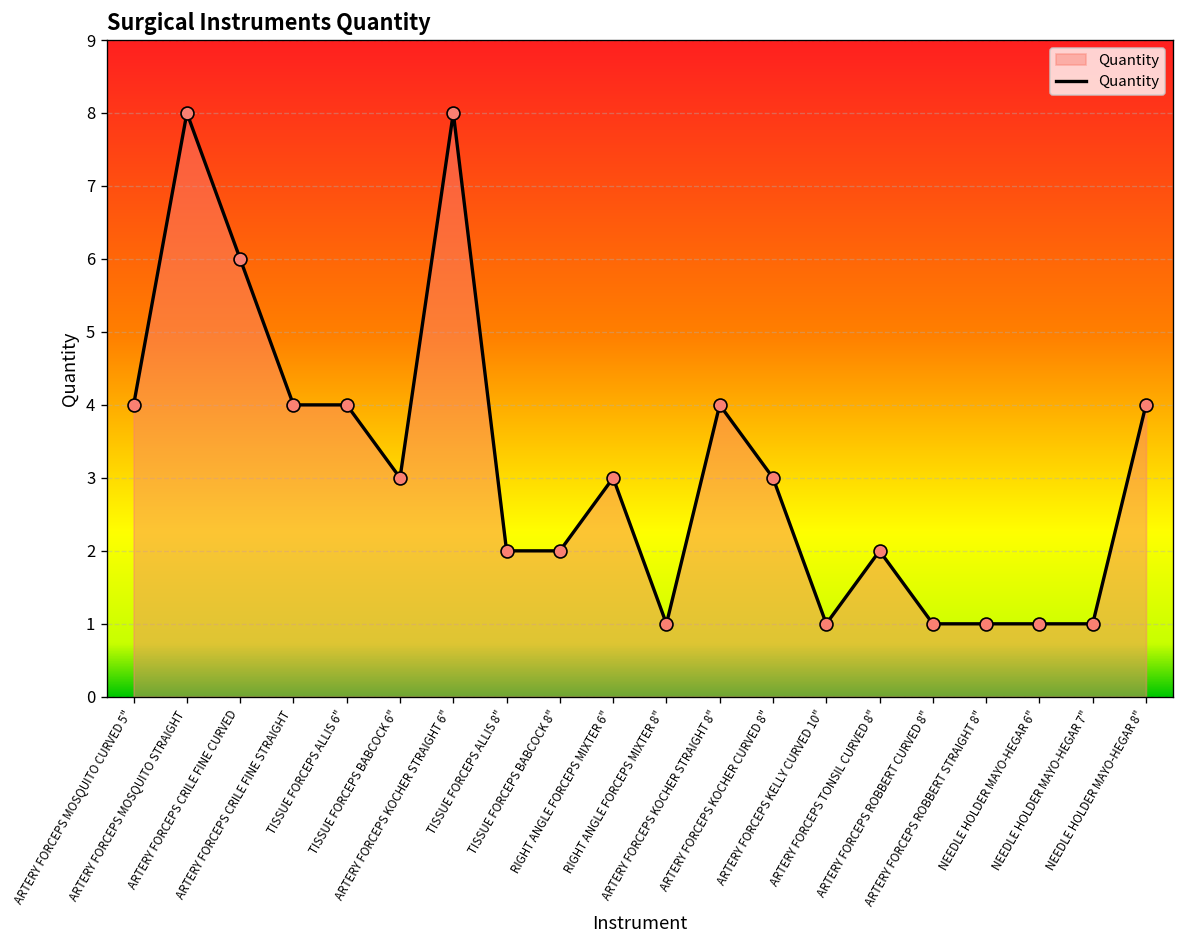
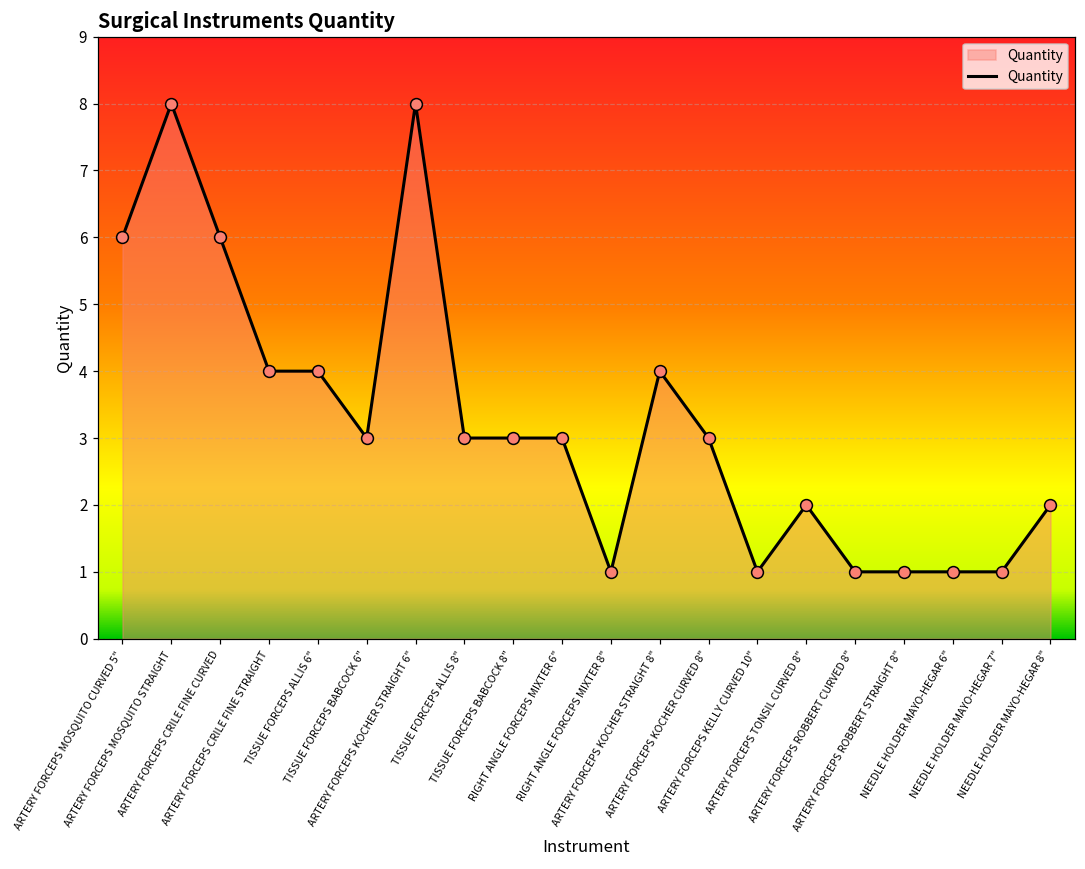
  {
-   "ARTERY FORCEPS MOSQUITO CURVED 5\"": 4,
+   "ARTERY FORCEPS MOSQUITO CURVED 5\"": 6,
    "ARTERY FORCEPS MOSQUITO STRAIGHT": 8,
    "ARTERY FORCEPS CRILE FINE CURVED": 6,
    "ARTERY FORCEPS CRILE FINE STRAIGHT": 4,
    "TISSUE FORCEPS ALLIS 6\"": 4,
    "TISSUE FORCEPS BABCOCK 6\"": 3,
    "ARTERY FORCEPS KOCHER STRAIGHT 6\"": 8,
-   "TISSUE FORCEPS ALLIS 8\"": 2,
-   "TISSUE FORCEPS BABCOCK 8\"": 2,
+   "TISSUE FORCEPS ALLIS 8\"": 3,
+   "TISSUE FORCEPS BABCOCK 8\"": 3,
    "RIGHT ANGLE FORCEPS MIXTER 6\"": 3,
    "RIGHT ANGLE FORCEPS MIXTER 8\"": 1,
    "ARTERY FORCEPS KOCHER STRAIGHT 8\"": 4,
    "ARTERY FORCEPS KOCHER CURVED 8\"": 3,
    "ARTERY FORCEPS KELLY CURVED 10\"": 1,
    "ARTERY FORCEPS TONSIL CURVED 8\"": 2,
    "ARTERY FORCEPS ROBBERT CURVED 8\"": 1,
    "ARTERY FORCEPS ROBBERT STRAIGHT 8\"": 1,
    "NEEDLE HOLDER MAYO-HEGAR 6\"": 1,
    "NEEDLE HOLDER MAYO-HEGAR 7\"": 1,
-   "NEEDLE HOLDER MAYO-HEGAR 8\"": 4
+   "NEEDLE HOLDER MAYO-HEGAR 8\"": 2
  }
